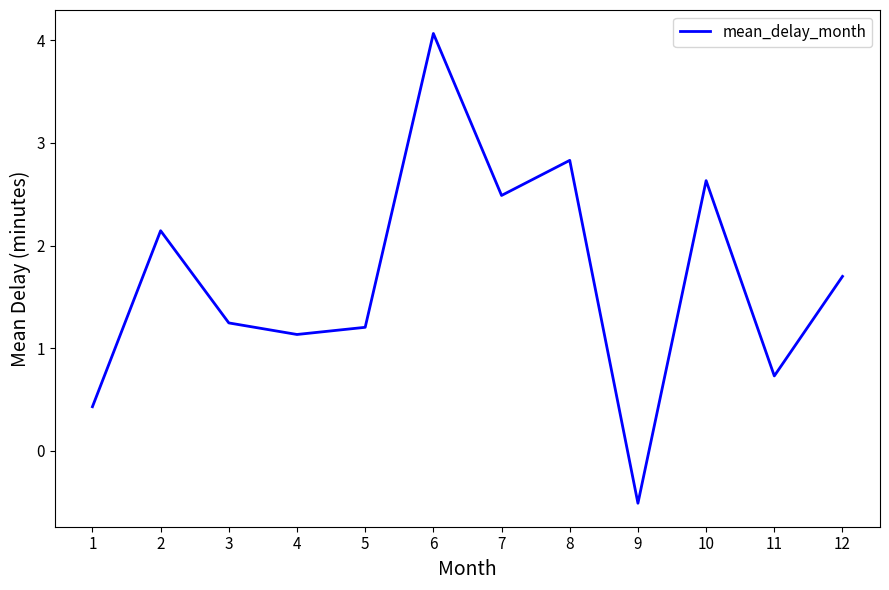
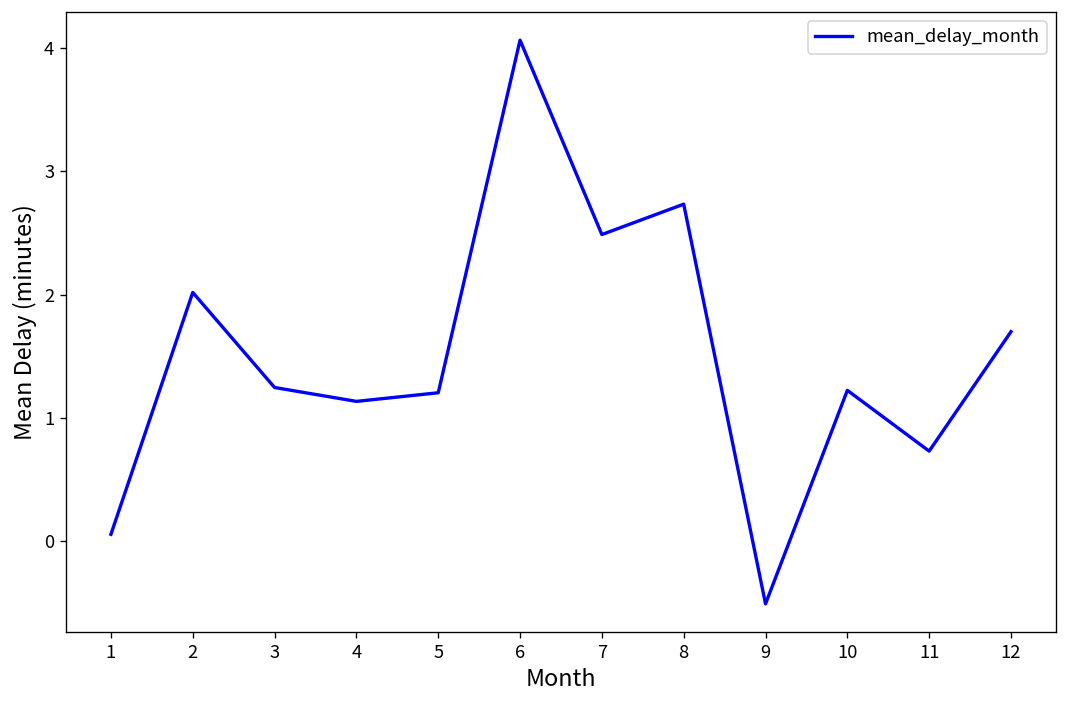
  {
-   "1": 0.43,
-   "2": 2.14,
+   "1": 0.06,
+   "2": 2.02,
    "3": 1.25,
    "4": 1.13,
    "5": 1.20,
    "6": 4.06,
    "7": 2.49,
-   "8": 2.83,
+   "8": 2.73,
    "9": -0.51,
-   "10": 2.63,
+   "10": 1.22,
    "11": 0.73,
    "12": 1.70
  }
